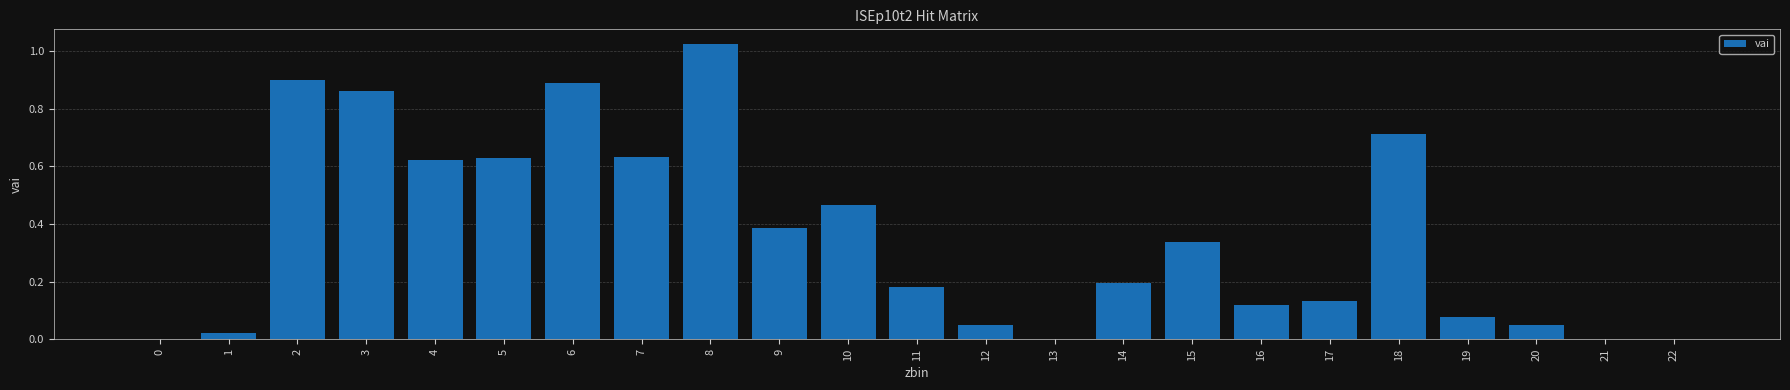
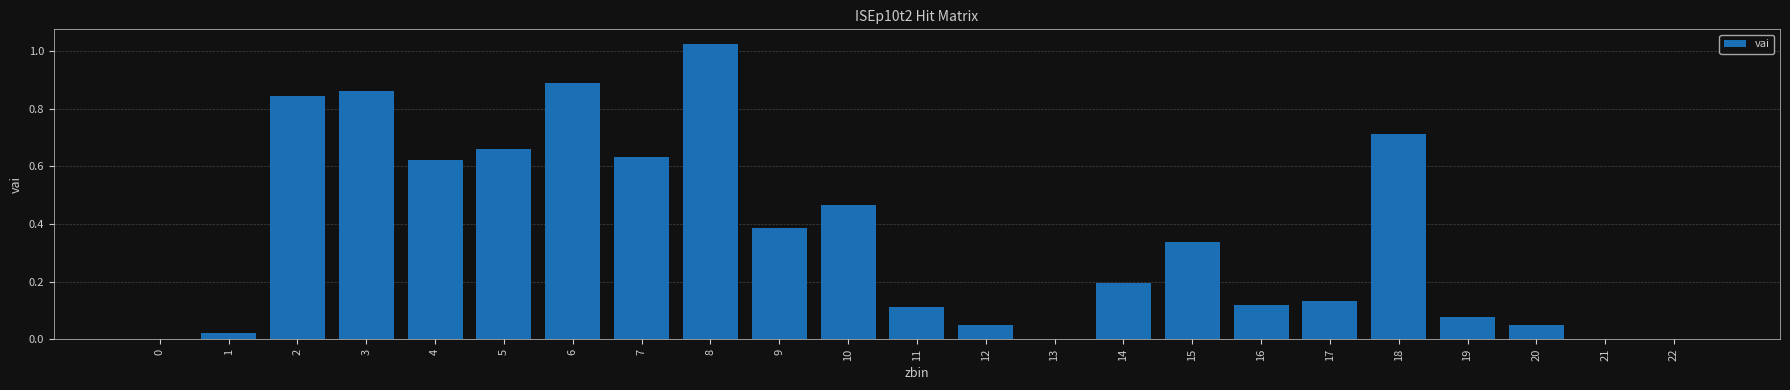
  {
    "0": 0.00,
    "1": 0.02,
-   "2": 0.90,
+   "2": 0.84,
    "3": 0.86,
    "4": 0.62,
-   "5": 0.63,
+   "5": 0.66,
    "6": 0.89,
    "7": 0.63,
    "8": 1.02,
    "9": 0.39,
    "10": 0.46,
-   "11": 0.18,
+   "11": 0.11,
    "12": 0.05,
    "14": 0.20,
    "15": 0.34,
    "16": 0.12,
    "17": 0.13,
    "18": 0.71,
    "19": 0.08,
    "20": 0.05,
    "21": 0.00
  }
